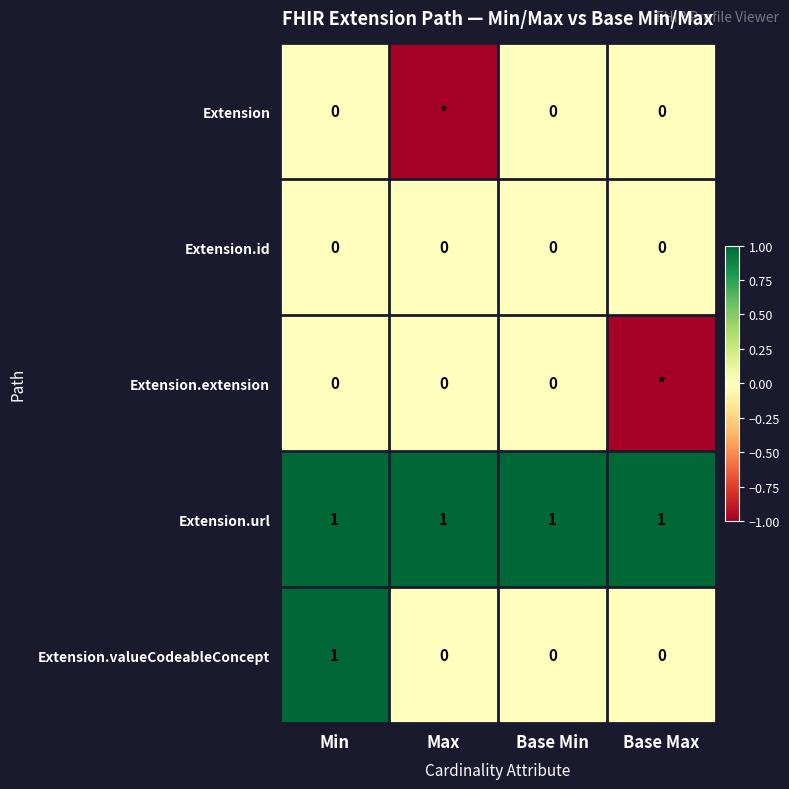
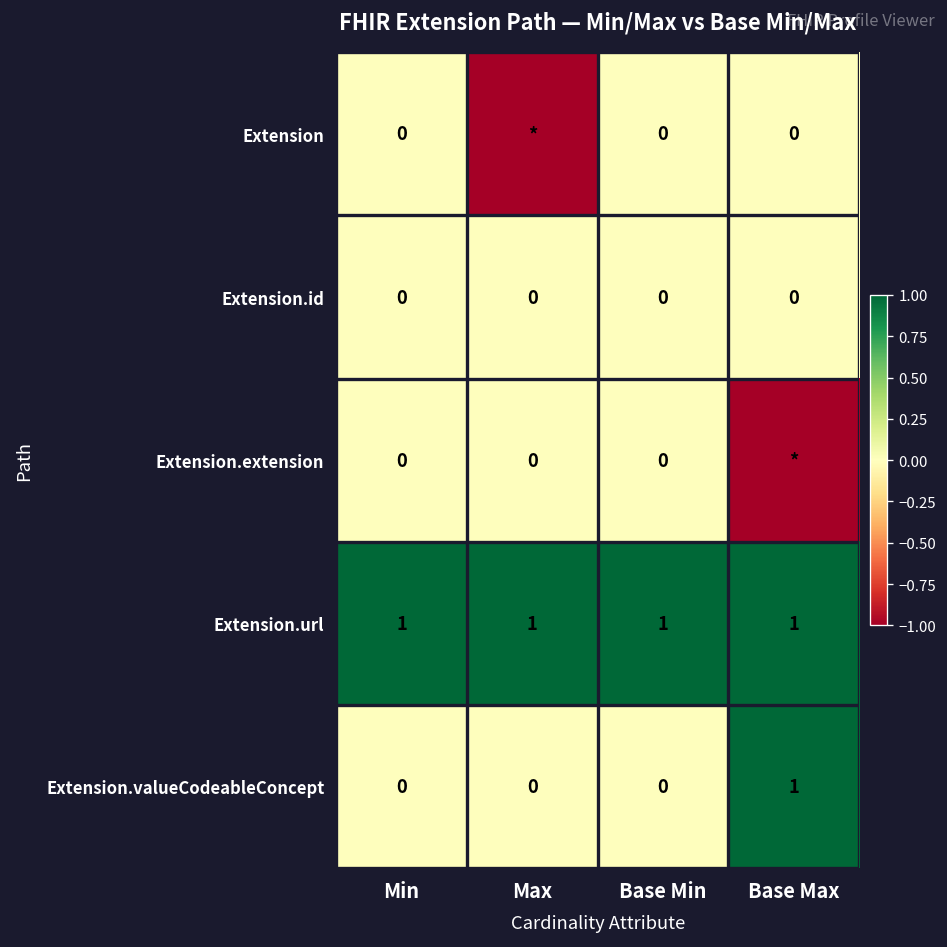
  {
    "Extension": {
      "Min": 0,
      "Base Min": 0,
      "Base Max": 0
    },
    "Extension.id": {
      "Min": 0,
      "Max": 0,
      "Base Min": 0,
      "Base Max": 0
    },
    "Extension.extension": {
      "Min": 0,
      "Max": 0,
      "Base Min": 0
    },
    "Extension.url": {
      "Min": 1,
      "Max": 1,
      "Base Min": 1,
      "Base Max": 1
    },
    "Extension.valueCodeableConcept": {
-     "Min": 1,
+     "Min": 0,
      "Max": 0,
      "Base Min": 0,
-     "Base Max": 0
+     "Base Max": 1
    }
  }
